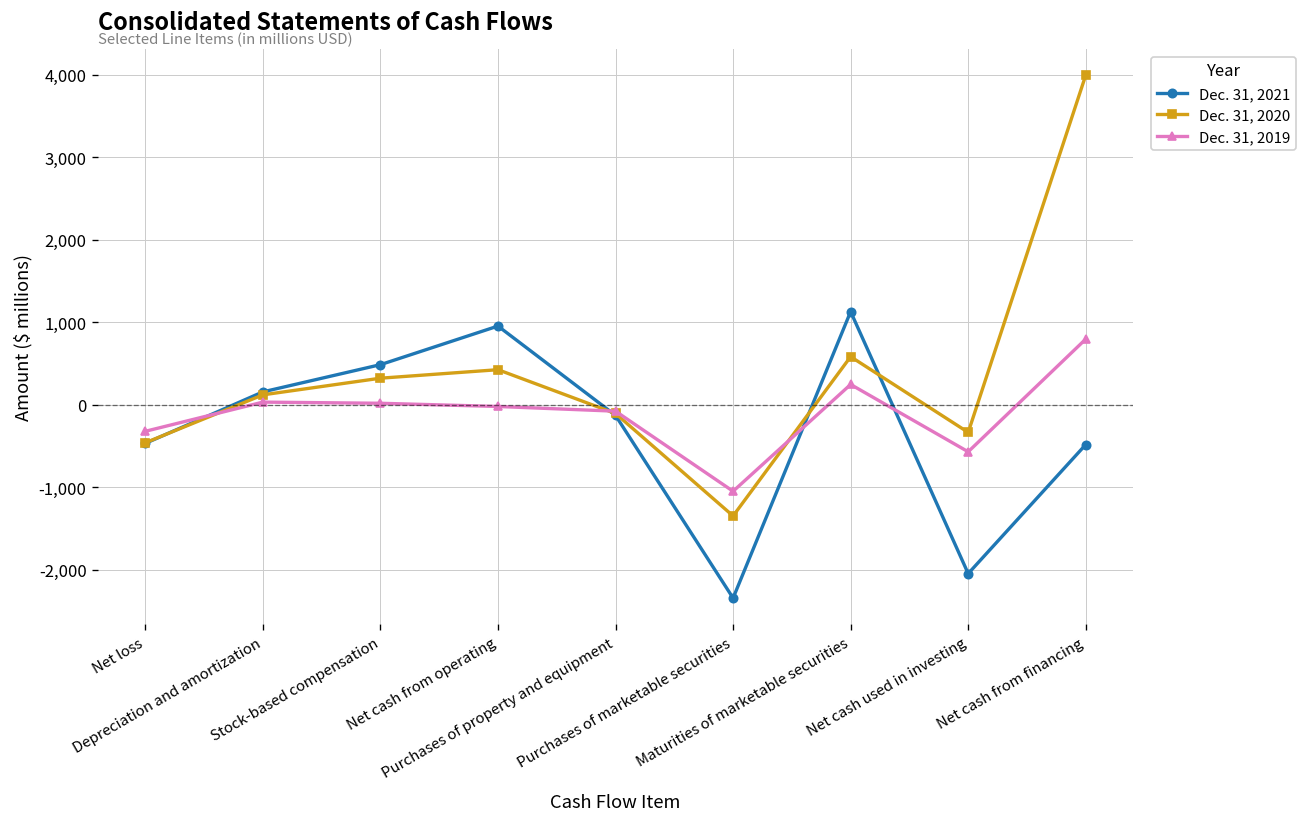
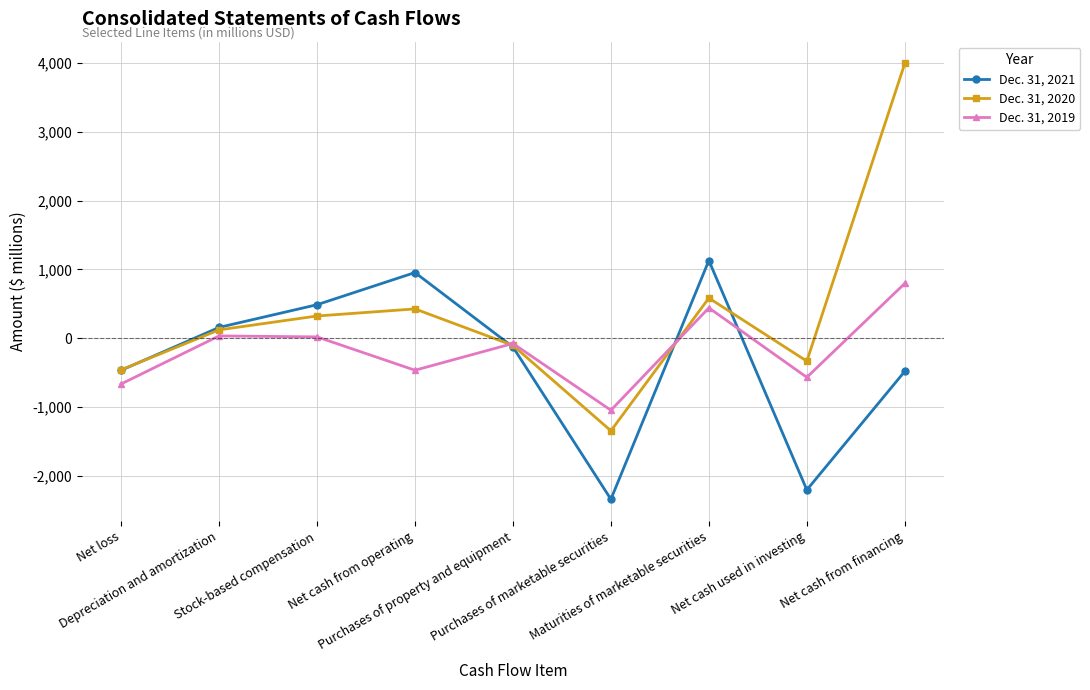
  {
    "Dec. 31, 2021": {
      "Stock-based compensation": "500",
      "Net cash from operating": "1,000",
      "Purchases of marketable securities": "-2,300",
      "Maturities of marketable securities": "1,100",
-     "Net cash used in investing": "-2,000",
+     "Net cash used in investing": "-2,200",
      "Net cash from financing": "-500"
    },
    "Dec. 31, 2020": {
      "Stock-based compensation": "300",
      "Net cash from operating": "400",
      "Purchases of marketable securities": "-1,300",
      "Maturities of marketable securities": "600",
      "Net cash used in investing": "-300",
      "Net cash from financing": "4,000"
    },
    "Dec. 31, 2019": {
-     "Net loss": "-300",
+     "Net loss": "-700",
      "Depreciation and amortization": "0",
      "Stock-based compensation": "0",
-     "Net cash from operating": "0",
+     "Net cash from operating": "-500",
      "Purchases of marketable securities": "-1,000",
-     "Maturities of marketable securities": "200",
+     "Maturities of marketable securities": "400",
      "Net cash used in investing": "-600",
      "Net cash from financing": "800"
    }
  }
